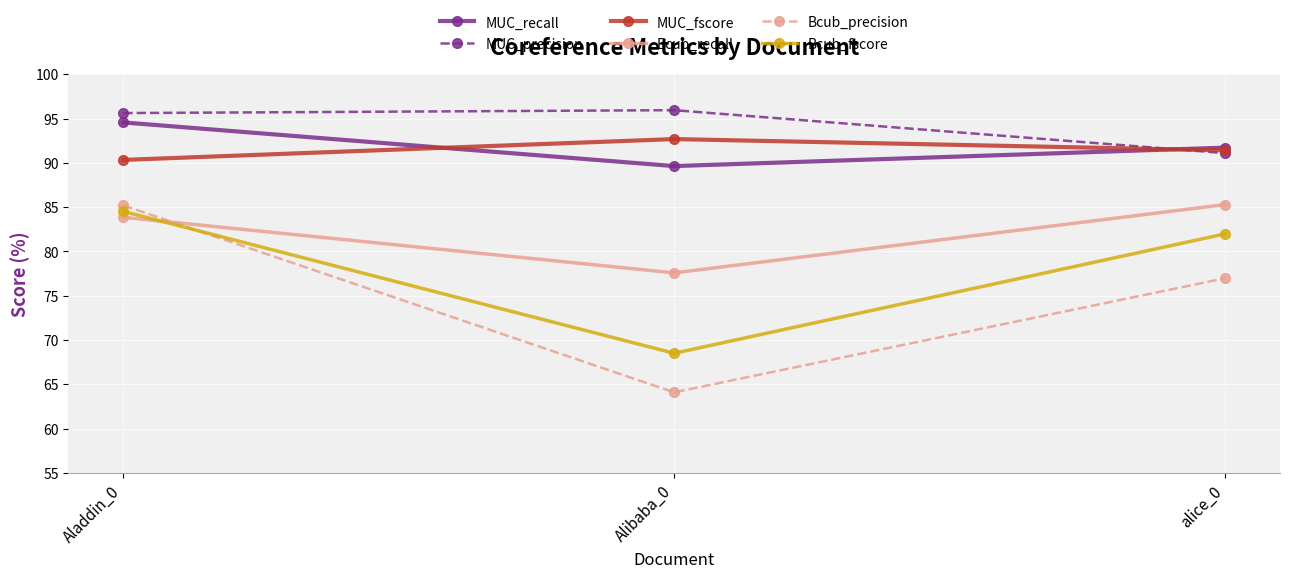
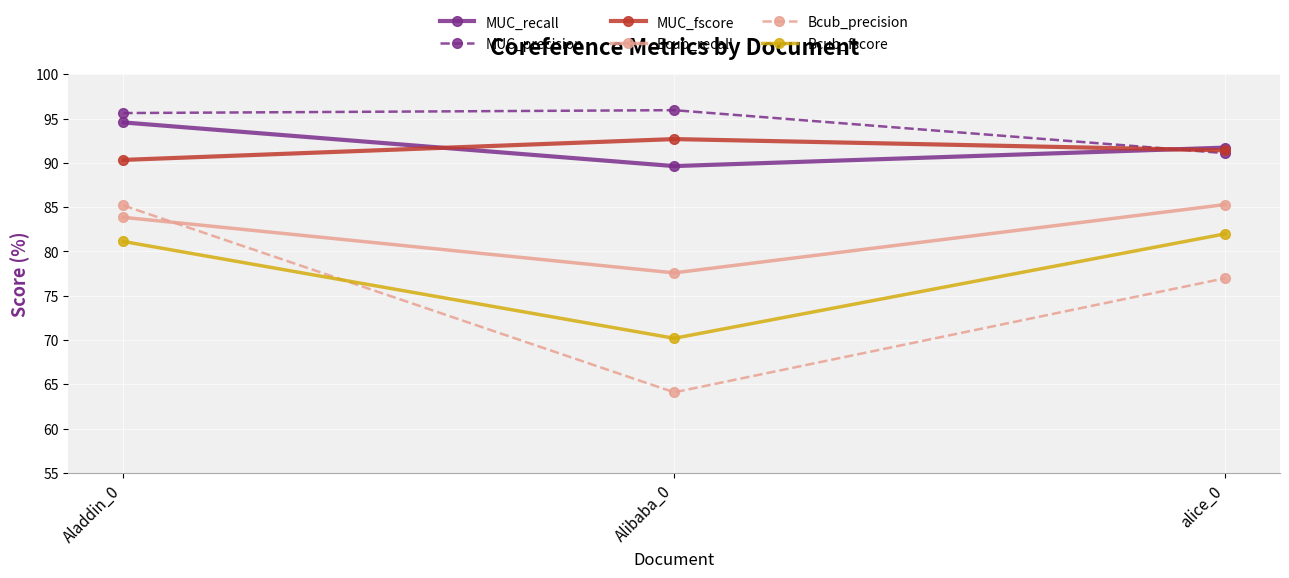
  {
    "MUC_fscore": {
      "Aladdin_0": 90,
      "Alibaba_0": 93,
      "alice_0": 91
    },
    "Bcub_fscore": {
-     "Aladdin_0": 85,
-     "Alibaba_0": 69,
+     "Aladdin_0": 81,
+     "Alibaba_0": 70,
      "alice_0": 82
    }
  }
